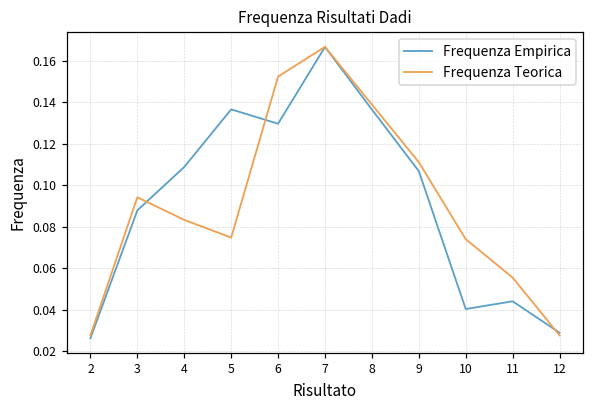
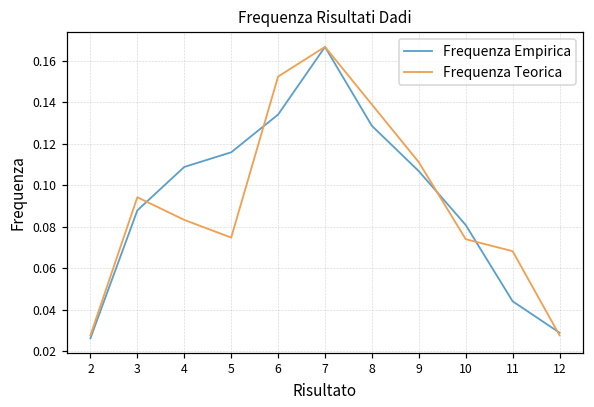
  {
    "Frequenza Empirica": {
      "2": 0.026,
      "3": 0.088,
      "4": 0.109,
-     "5": 0.137,
-     "6": 0.130,
-     "8": 0.136,
+     "5": 0.116,
+     "6": 0.134,
+     "8": 0.129,
      "9": 0.107,
-     "10": 0.040,
+     "10": 0.081,
      "11": 0.044
    },
    "Frequenza Teorica": {
      "2": 0.028,
      "3": 0.094,
      "4": 0.083,
      "5": 0.075,
      "6": 0.152,
      "8": 0.139,
      "9": 0.111,
      "10": 0.074,
-     "11": 0.056
+     "11": 0.068
    }
  }
